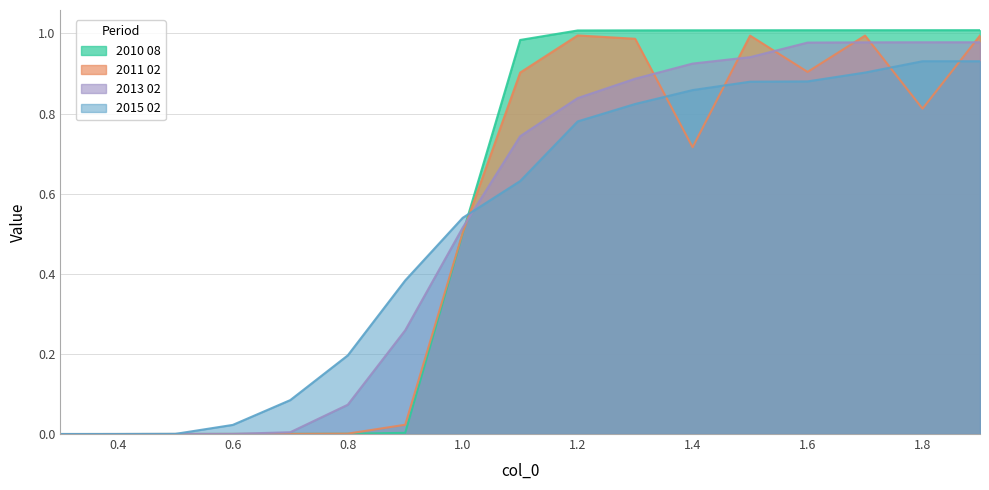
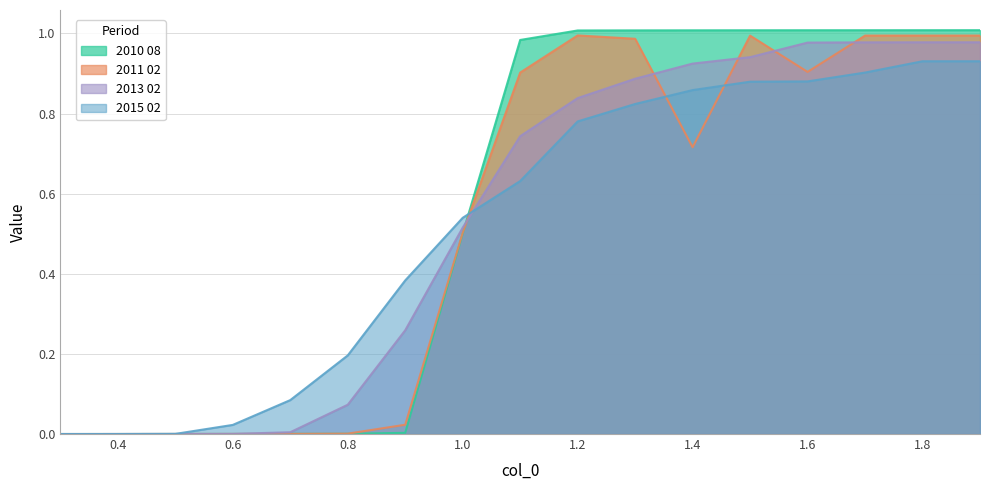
  {
    "2010 08": {
      "1.2": 1.01,
      "1.4": 1.01,
      "1.6": 1.01,
      "1.8": 1.01
    },
    "2011 02": {
      "1.2": 1.00,
      "1.4": 0.72,
      "1.6": 0.90,
-     "1.8": 0.81
+     "1.8": 0.99
    }
  }
